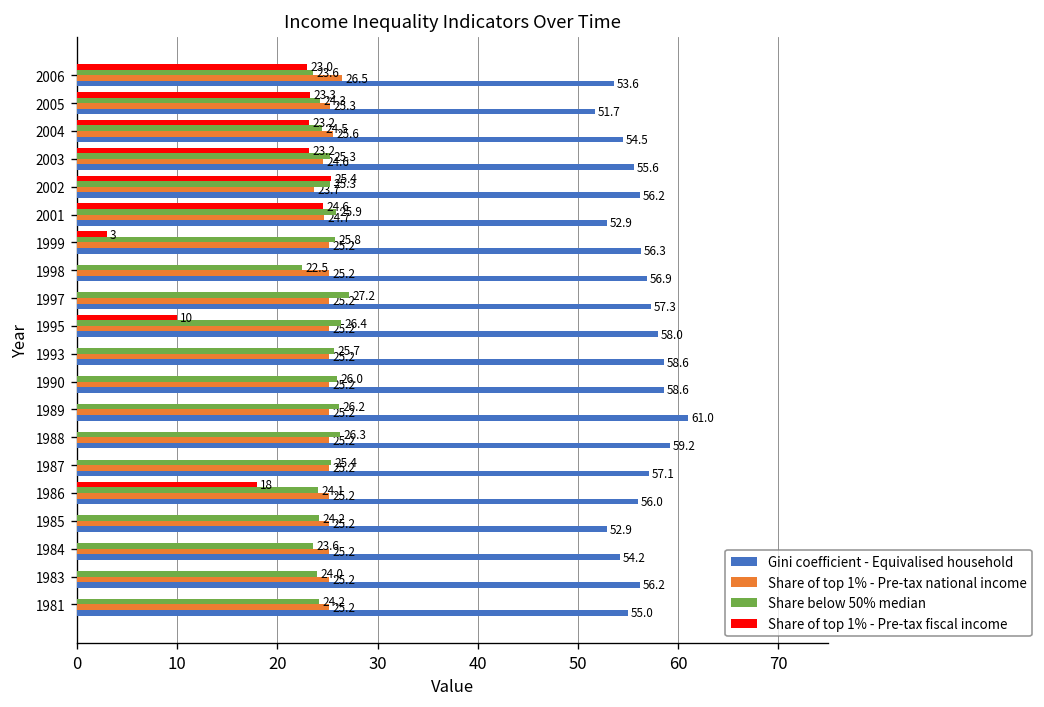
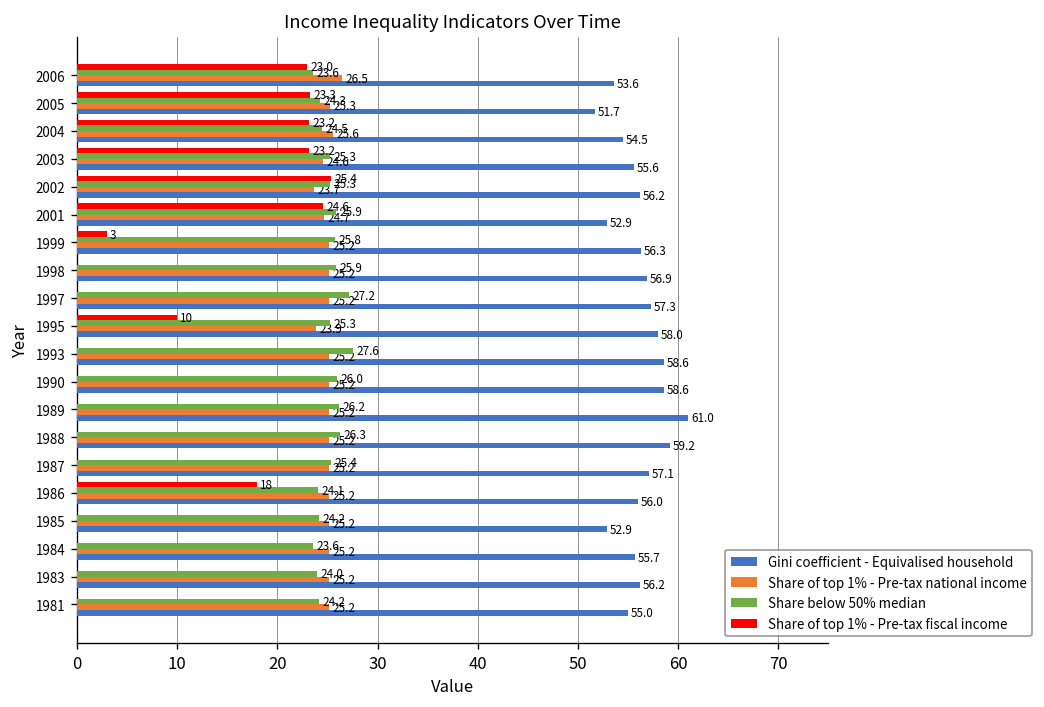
  {
    "Gini coefficient - Equivalised household": {
      "2006": 53.6,
      "2005": 51.7,
      "2004": 54.5,
      "2003": 55.6,
      "2002": 56.2,
      "2001": 52.9,
      "1999": 56.3,
      "1998": 56.9,
      "1997": 57.3,
      "1995": 58.0,
      "1993": 58.6,
      "1990": 58.6,
      "1989": 61.0,
      "1988": 59.2,
      "1987": 57.1,
      "1986": 56.0,
      "1985": 52.9,
-     "1984": 54.2,
+     "1984": 55.7,
      "1983": 56.2,
      "1981": 55.0
    },
    "Share of top 1% - Pre-tax national income": {
      "2006": 26.5,
      "1998": 25.2,
      "1997": 25.2,
-     "1995": 25.2
+     "1995": 23.9
    },
    "Share below 50% median": {
-     "1998": 22.5,
+     "1998": 25.9,
      "1997": 27.2,
-     "1995": 26.4,
-     "1993": 25.7
+     "1995": 25.3,
+     "1993": 27.6
    },
    "Share of top 1% - Pre-tax fiscal income": {
      "2003": 23.2,
      "1999": 3,
      "1995": 10,
      "1986": 18
    }
  }
